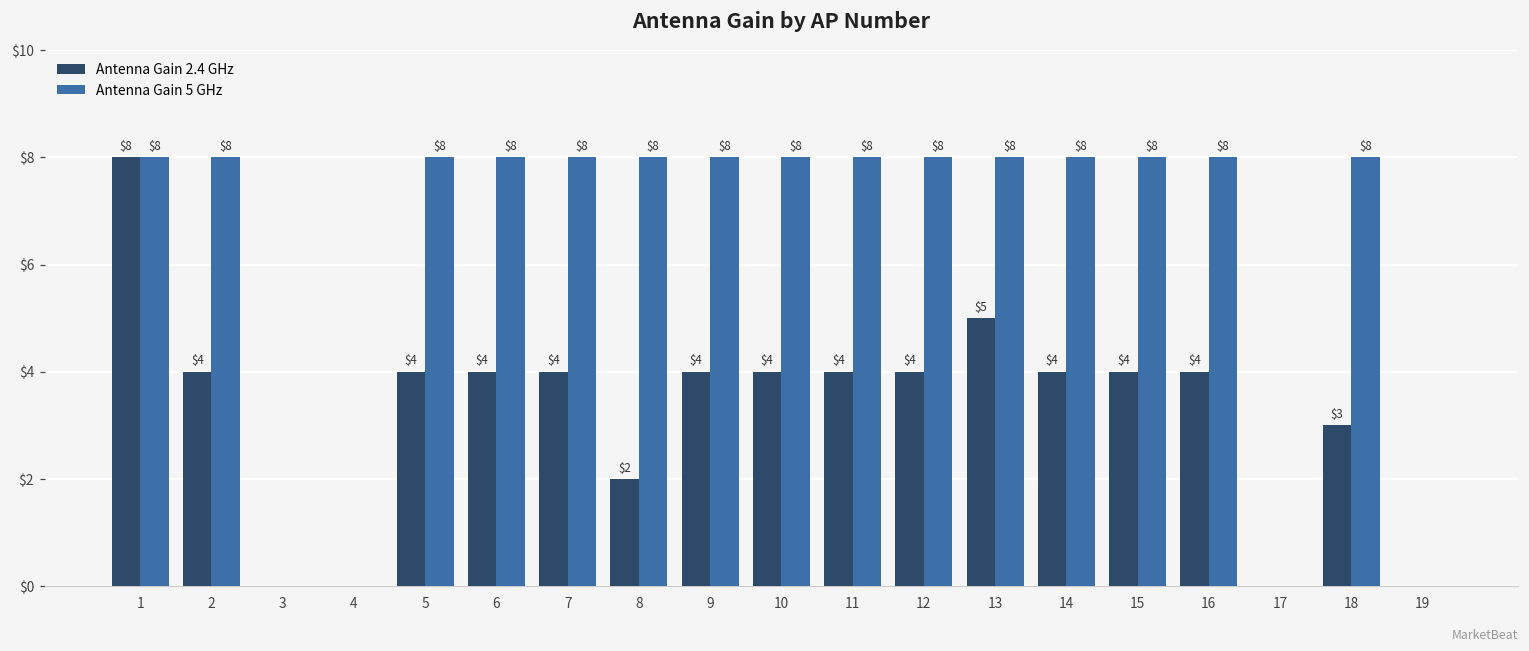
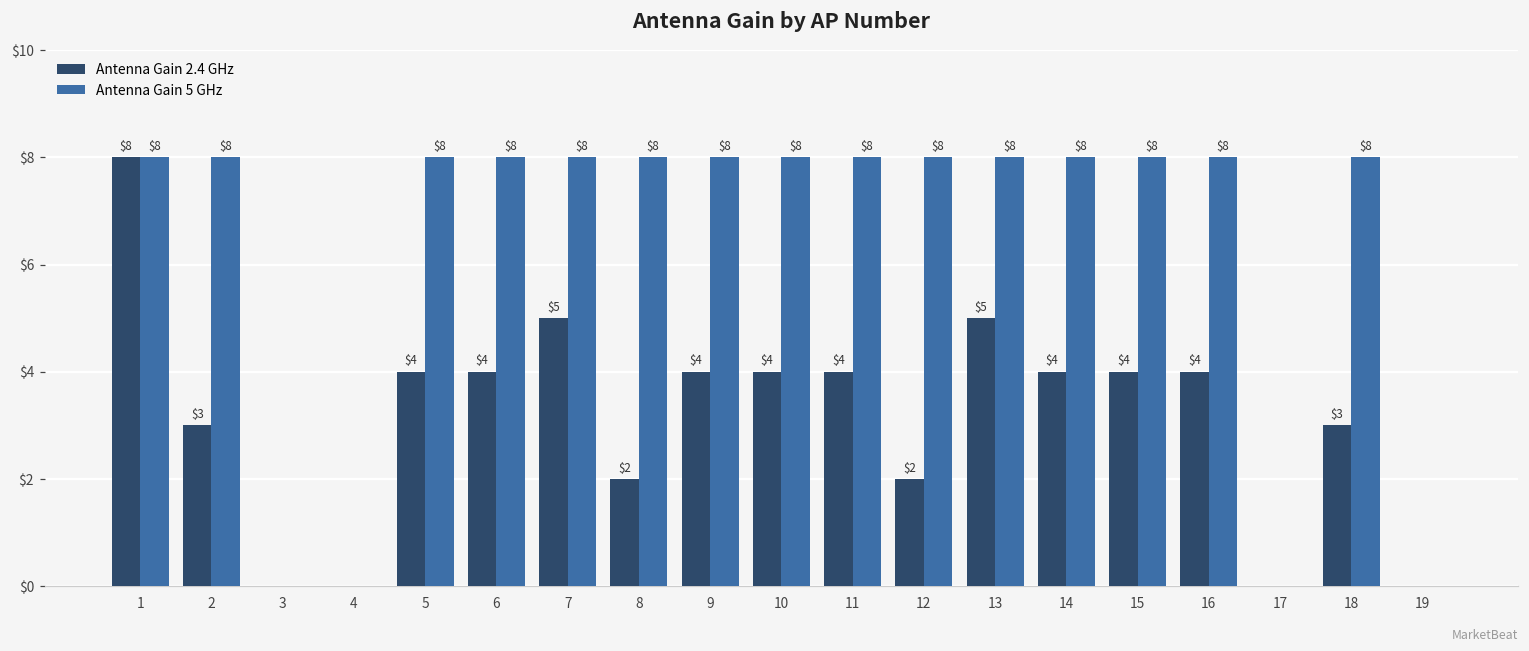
  {
    "Antenna Gain 2.4 GHz": {
      "1": "$8",
-     "2": "$4",
+     "2": "$3",
      "5": "$4",
      "6": "$4",
-     "7": "$4",
+     "7": "$5",
      "8": "$2",
      "9": "$4",
      "10": "$4",
      "11": "$4",
-     "12": "$4",
+     "12": "$2",
      "13": "$5",
      "14": "$4",
      "15": "$4",
      "16": "$4",
      "18": "$3"
    },
    "Antenna Gain 5 GHz": {
      "1": "$8",
      "2": "$8",
      "5": "$8",
      "6": "$8",
      "7": "$8",
      "8": "$8",
      "9": "$8",
      "10": "$8",
      "11": "$8",
      "12": "$8",
      "13": "$8",
      "14": "$8",
      "15": "$8",
      "16": "$8",
      "18": "$8"
    }
  }
